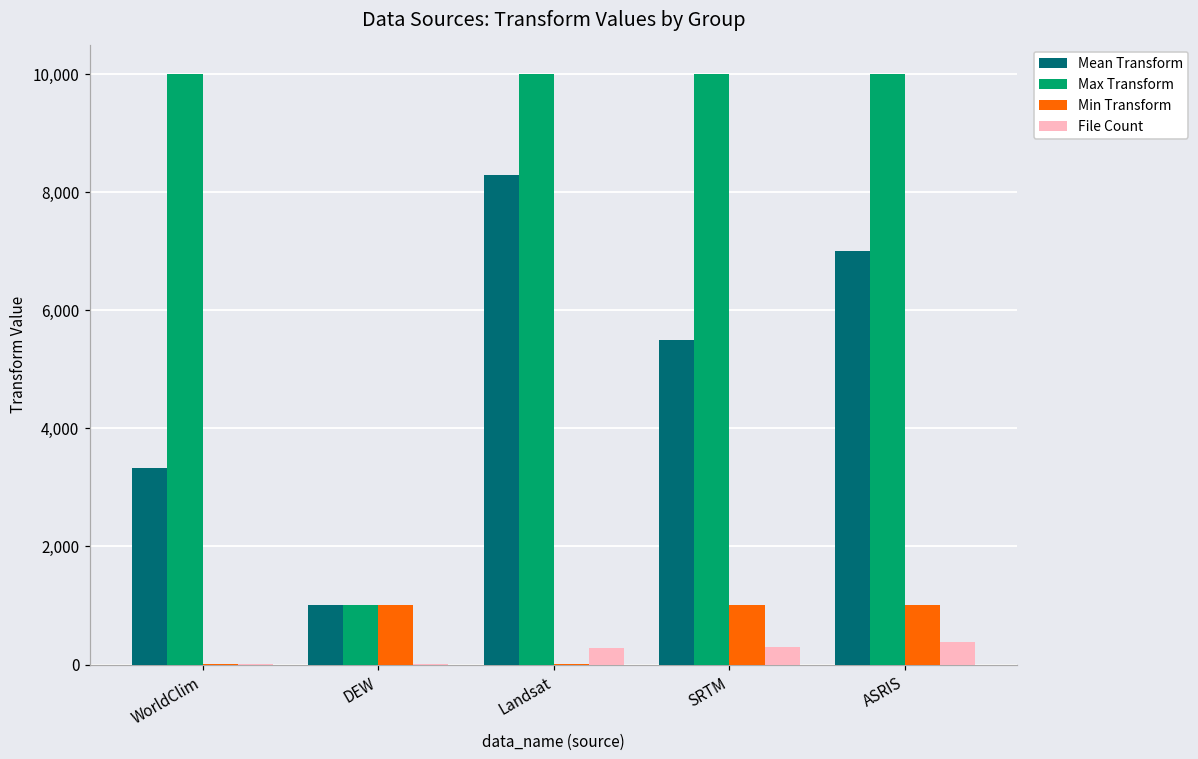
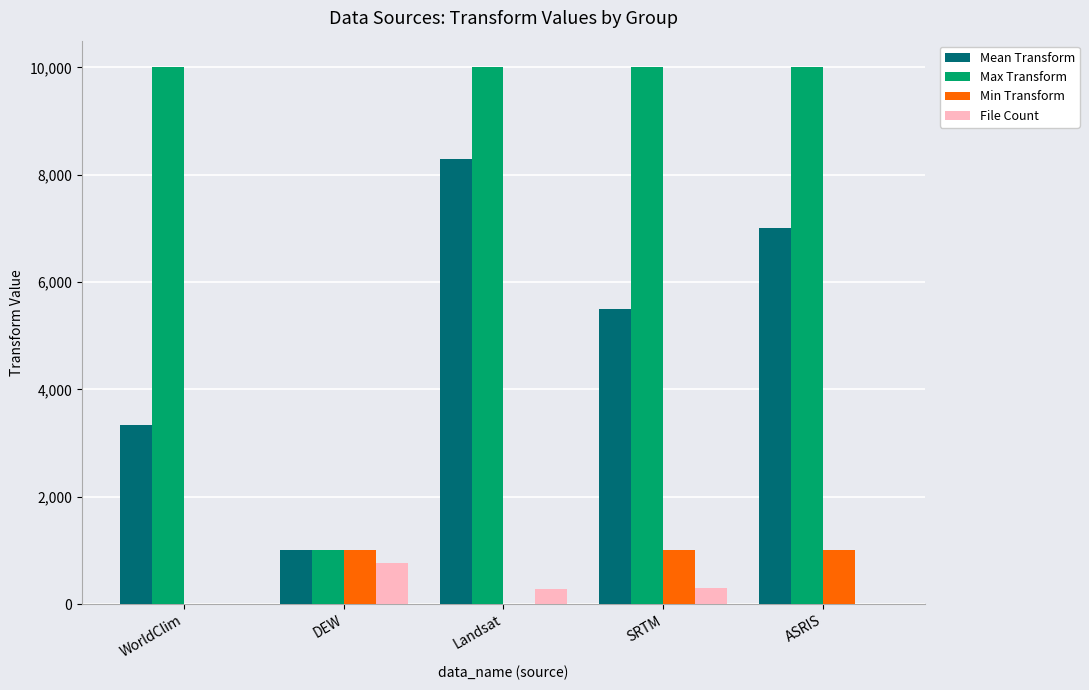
  {
    "Min Transform": {
      "DEW": "1,000",
      "SRTM": "1,000",
      "ASRIS": "1,000"
    },
    "File Count": {
-     "DEW": "0",
+     "DEW": "800",
      "Landsat": "300",
      "SRTM": "300",
-     "ASRIS": "400"
+     "ASRIS": "0"
    }
  }
